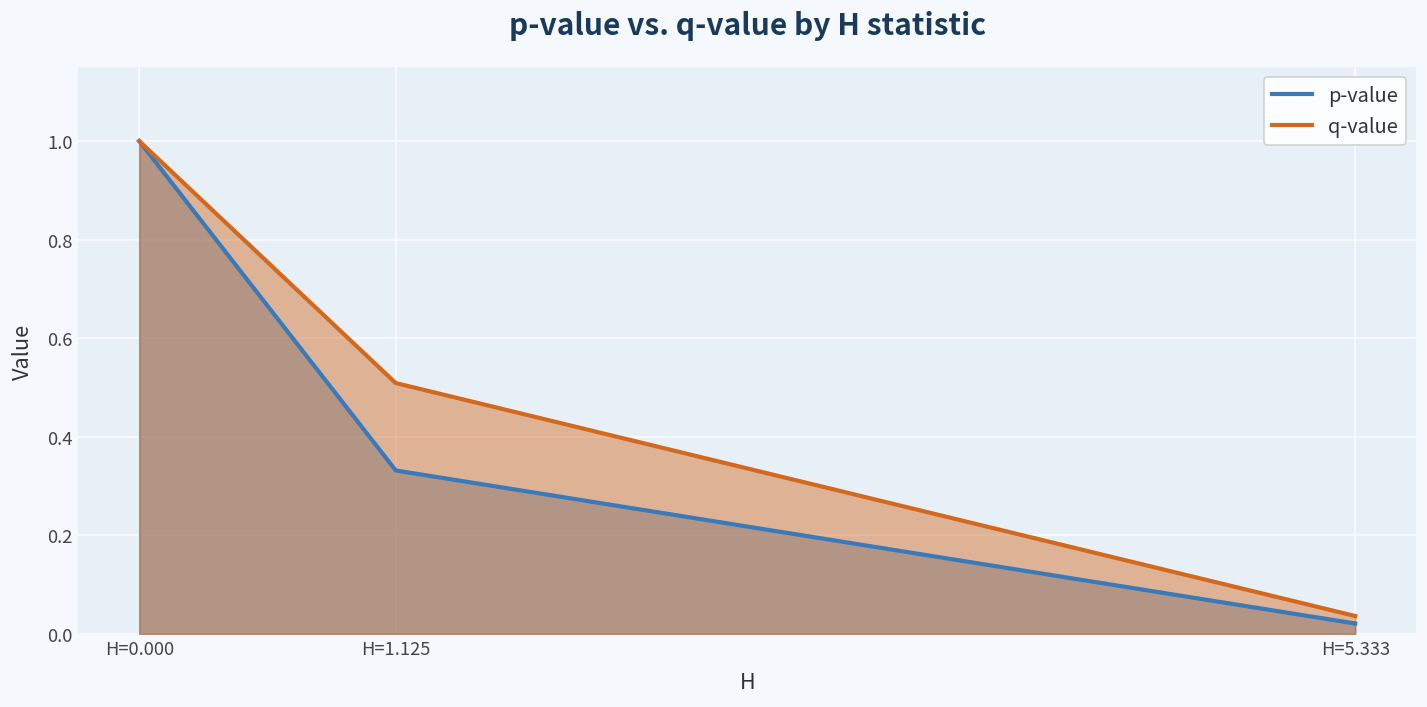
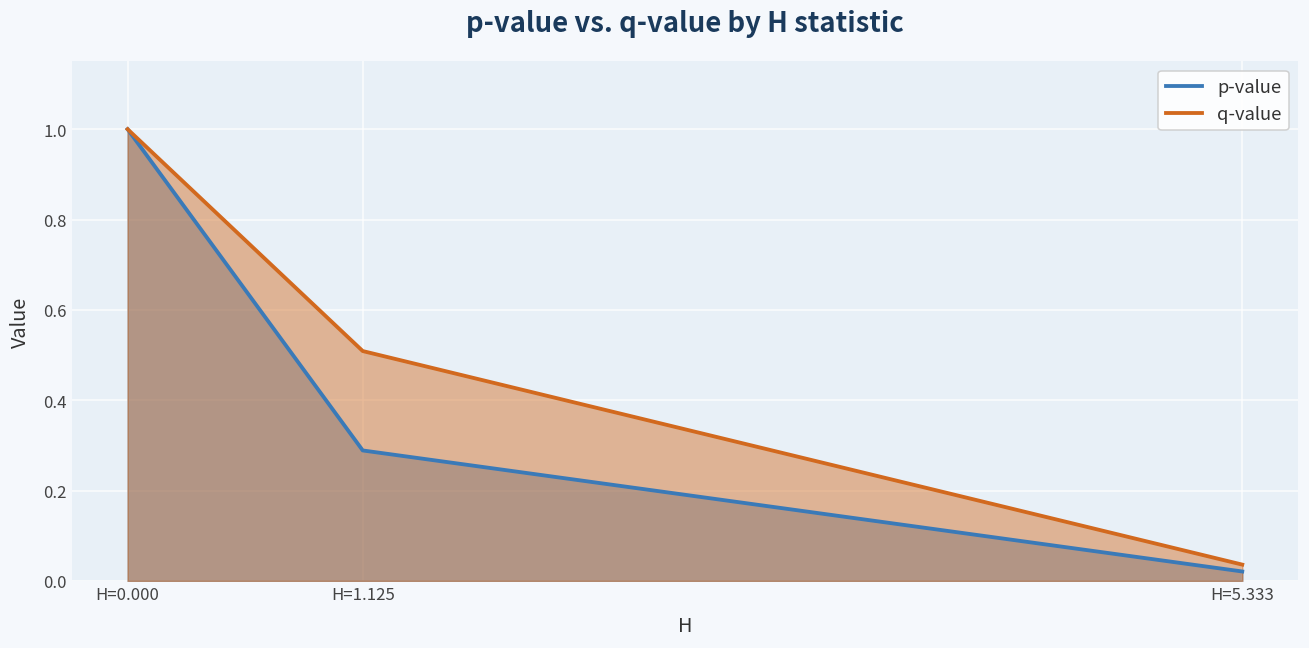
  {
    "p-value": {
-     "H=1.125": 0.33,
+     "H=1.125": 0.29,
      "H=5.333": 0.02
    },
    "q-value": {
      "H=1.125": 0.51,
      "H=5.333": 0.04
    }
  }
